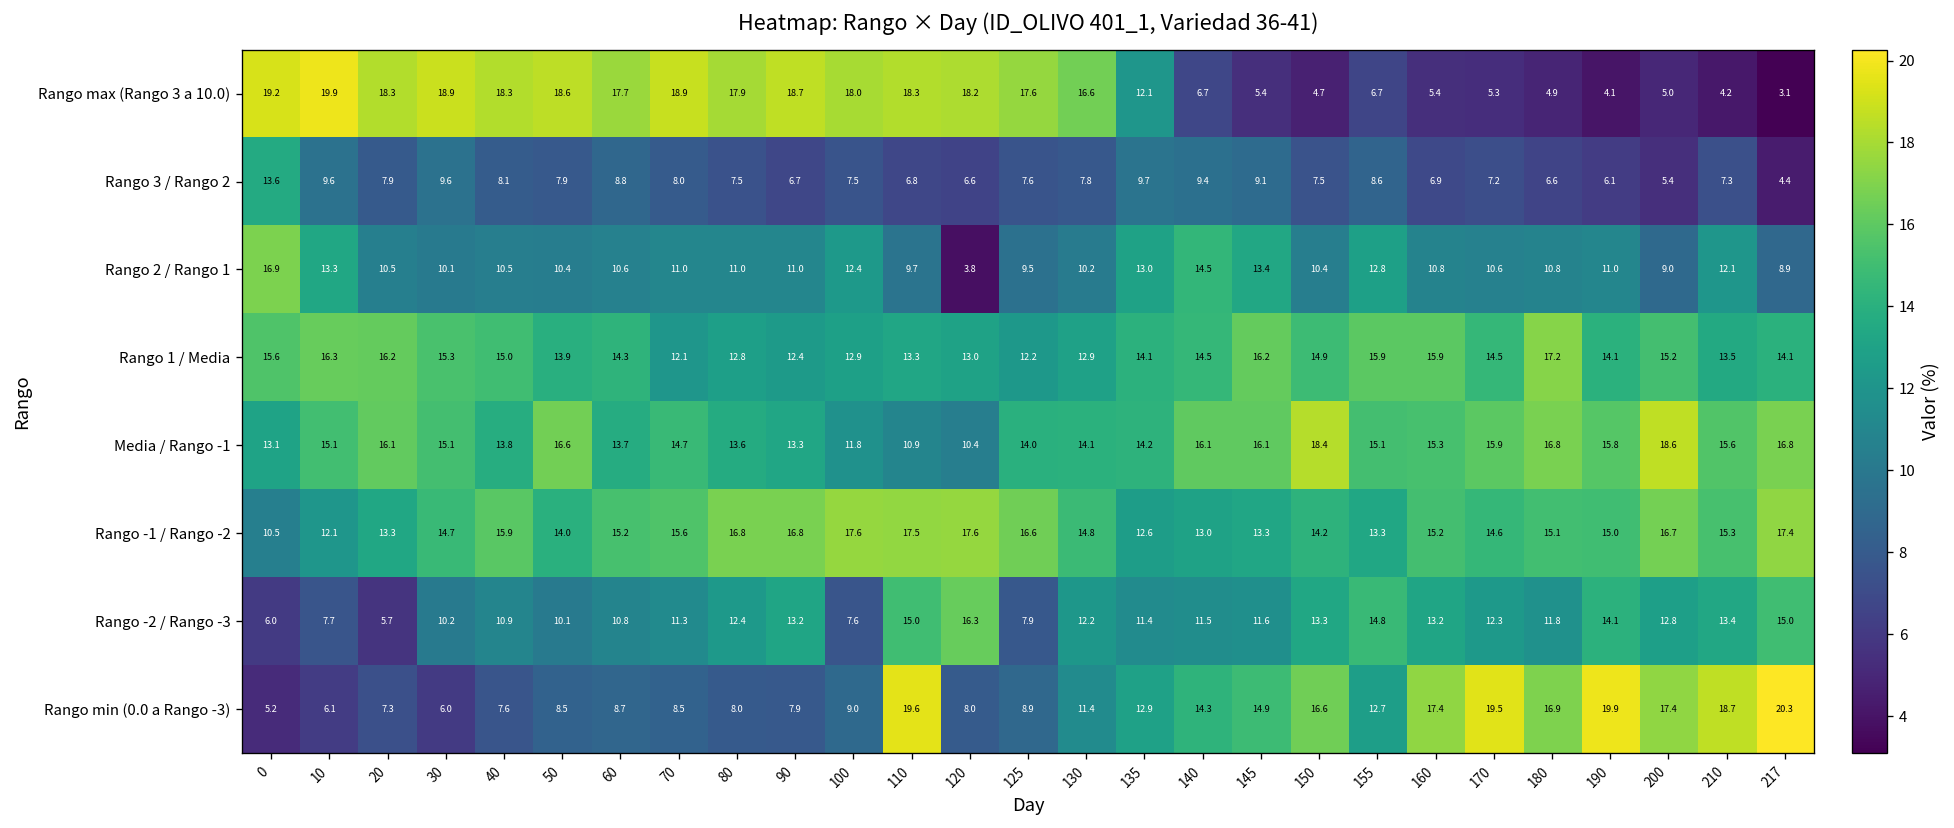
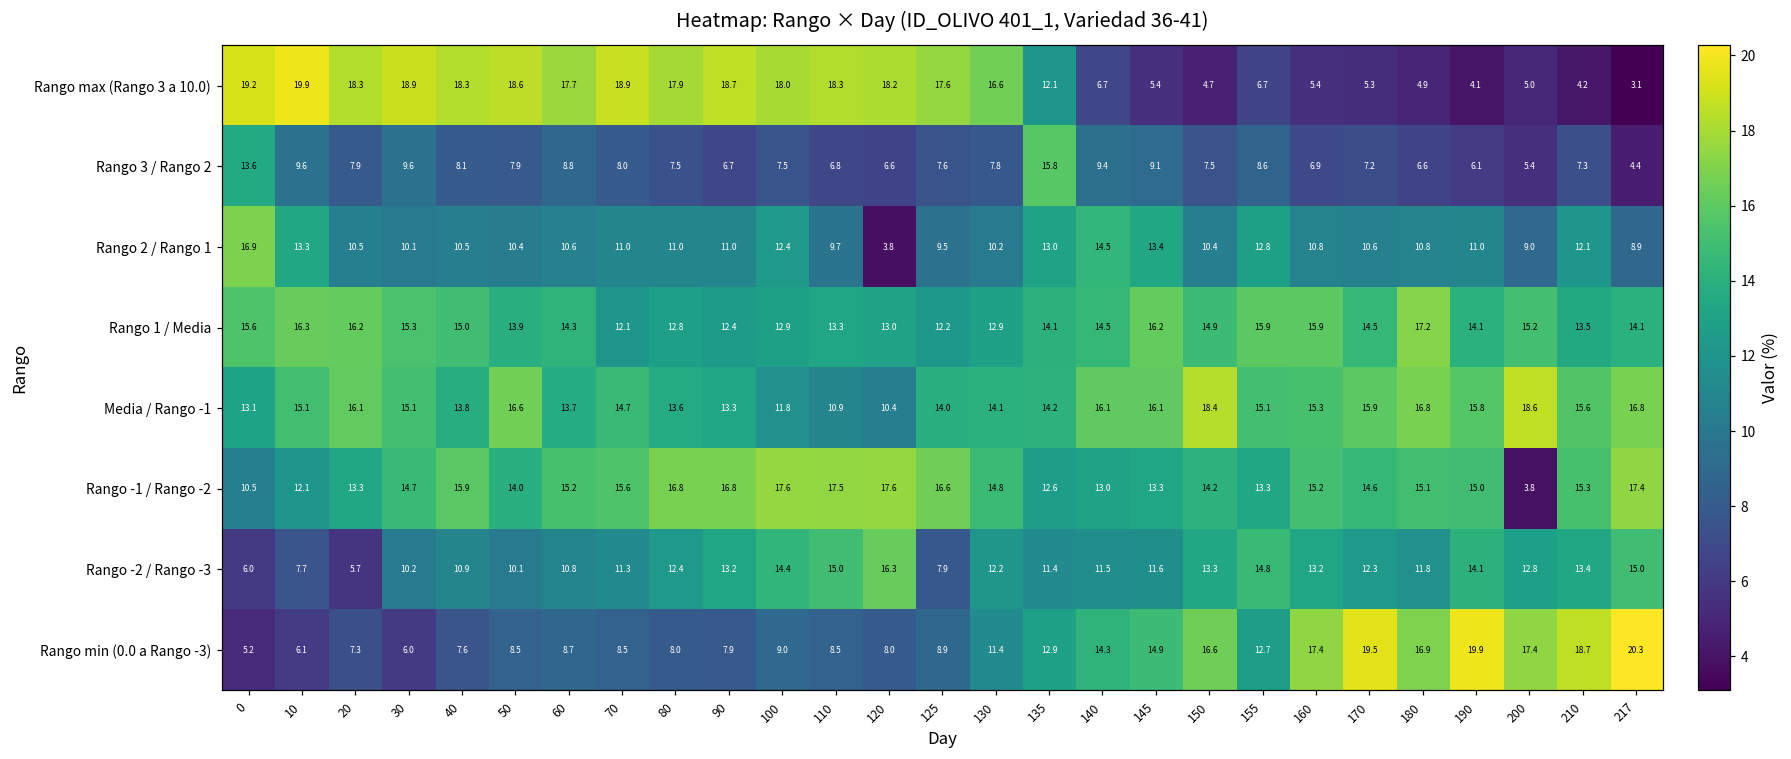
  {
    "Rango 3 / Rango 2": {
      "0": 13.6,
      "10": 9.6,
      "20": 7.9,
      "30": 9.6,
      "40": 8.1,
      "50": 7.9,
      "60": 8.8,
      "70": 8.0,
      "80": 7.5,
      "90": 6.7,
      "100": 7.5,
      "110": 6.8,
      "120": 6.6,
      "125": 7.6,
      "130": 7.8,
-     "135": 9.7,
+     "135": 15.8,
      "140": 9.4,
      "145": 9.1,
      "150": 7.5,
      "155": 8.6,
      "160": 6.9,
      "170": 7.2,
      "180": 6.6,
      "190": 6.1,
      "200": 5.4,
      "210": 7.3,
      "217": 4.4
    },
    "Rango -1 / Rango -2": {
      "0": 10.5,
      "10": 12.1,
      "20": 13.3,
      "30": 14.7,
      "40": 15.9,
      "50": 14.0,
      "60": 15.2,
      "70": 15.6,
      "80": 16.8,
      "90": 16.8,
      "100": 17.6,
      "110": 17.5,
      "120": 17.6,
      "125": 16.6,
      "130": 14.8,
      "135": 12.6,
      "140": 13.0,
      "145": 13.3,
      "150": 14.2,
      "155": 13.3,
      "160": 15.2,
      "170": 14.6,
      "180": 15.1,
      "190": 15.0,
-     "200": 16.7,
+     "200": 3.8,
      "210": 15.3,
      "217": 17.4
    },
    "Rango -2 / Rango -3": {
      "0": 6.0,
      "10": 7.7,
      "20": 5.7,
      "30": 10.2,
      "40": 10.9,
      "50": 10.1,
      "60": 10.8,
      "70": 11.3,
      "80": 12.4,
      "90": 13.2,
-     "100": 7.6,
+     "100": 14.4,
      "110": 15.0,
      "120": 16.3,
      "125": 7.9,
      "130": 12.2,
      "135": 11.4,
      "140": 11.5,
      "145": 11.6,
      "150": 13.3,
      "155": 14.8,
      "160": 13.2,
      "170": 12.3,
      "180": 11.8,
      "190": 14.1,
      "200": 12.8,
      "210": 13.4,
      "217": 15.0
    },
    "Rango min (0.0 a Rango -3)": {
      "0": 5.2,
      "10": 6.1,
      "20": 7.3,
      "30": 6.0,
      "40": 7.6,
      "50": 8.5,
      "60": 8.7,
      "70": 8.5,
      "80": 8.0,
      "90": 7.9,
      "100": 9.0,
-     "110": 19.6,
+     "110": 8.5,
      "120": 8.0,
      "125": 8.9,
      "130": 11.4,
      "135": 12.9,
      "140": 14.3,
      "145": 14.9,
      "150": 16.6,
      "155": 12.7,
      "160": 17.4,
      "170": 19.5,
      "180": 16.9,
      "190": 19.9,
      "200": 17.4,
      "210": 18.7,
      "217": 20.3
    }
  }
